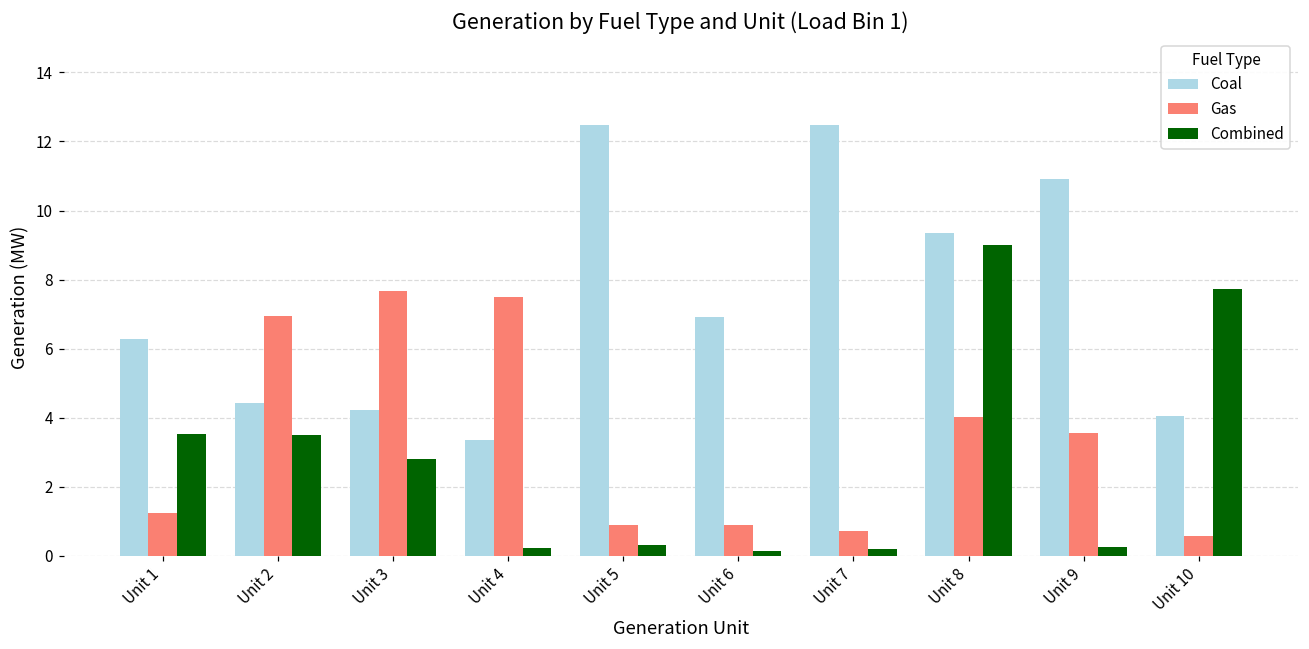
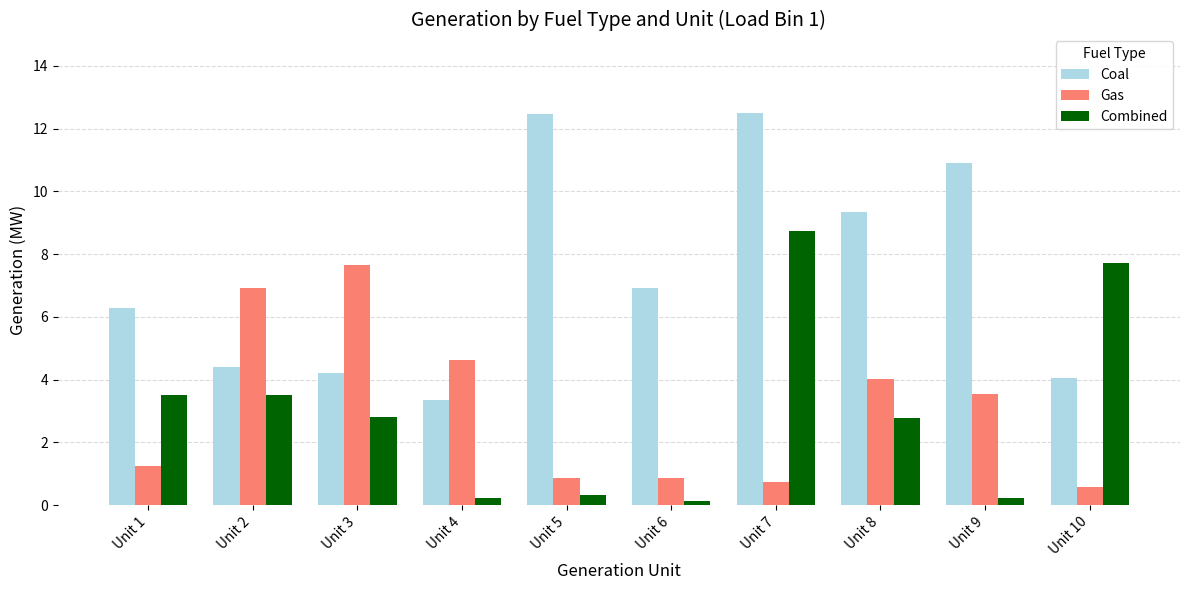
  {
    "Coal": {
      "Unit 1": 6.3,
      "Unit 2": 4.4,
      "Unit 3": 4.2,
      "Unit 4": 3.4,
      "Unit 5": 12.5,
      "Unit 6": 6.9,
      "Unit 7": 12.5,
      "Unit 8": 9.4,
      "Unit 9": 10.9,
      "Unit 10": 4.1
    },
    "Gas": {
      "Unit 1": 1.3,
      "Unit 2": 6.9,
      "Unit 3": 7.7,
-     "Unit 4": 7.5,
+     "Unit 4": 4.6,
      "Unit 5": 0.9,
      "Unit 6": 0.9,
      "Unit 7": 0.7,
      "Unit 8": 4.0,
      "Unit 9": 3.6,
      "Unit 10": 0.6
    },
    "Combined": {
      "Unit 1": 3.5,
      "Unit 2": 3.5,
      "Unit 3": 2.8,
      "Unit 4": 0.2,
      "Unit 5": 0.3,
      "Unit 6": 0.1,
-     "Unit 7": 0.2,
-     "Unit 8": 9.0,
+     "Unit 7": 8.7,
+     "Unit 8": 2.8,
      "Unit 9": 0.2,
      "Unit 10": 7.7
    }
  }
